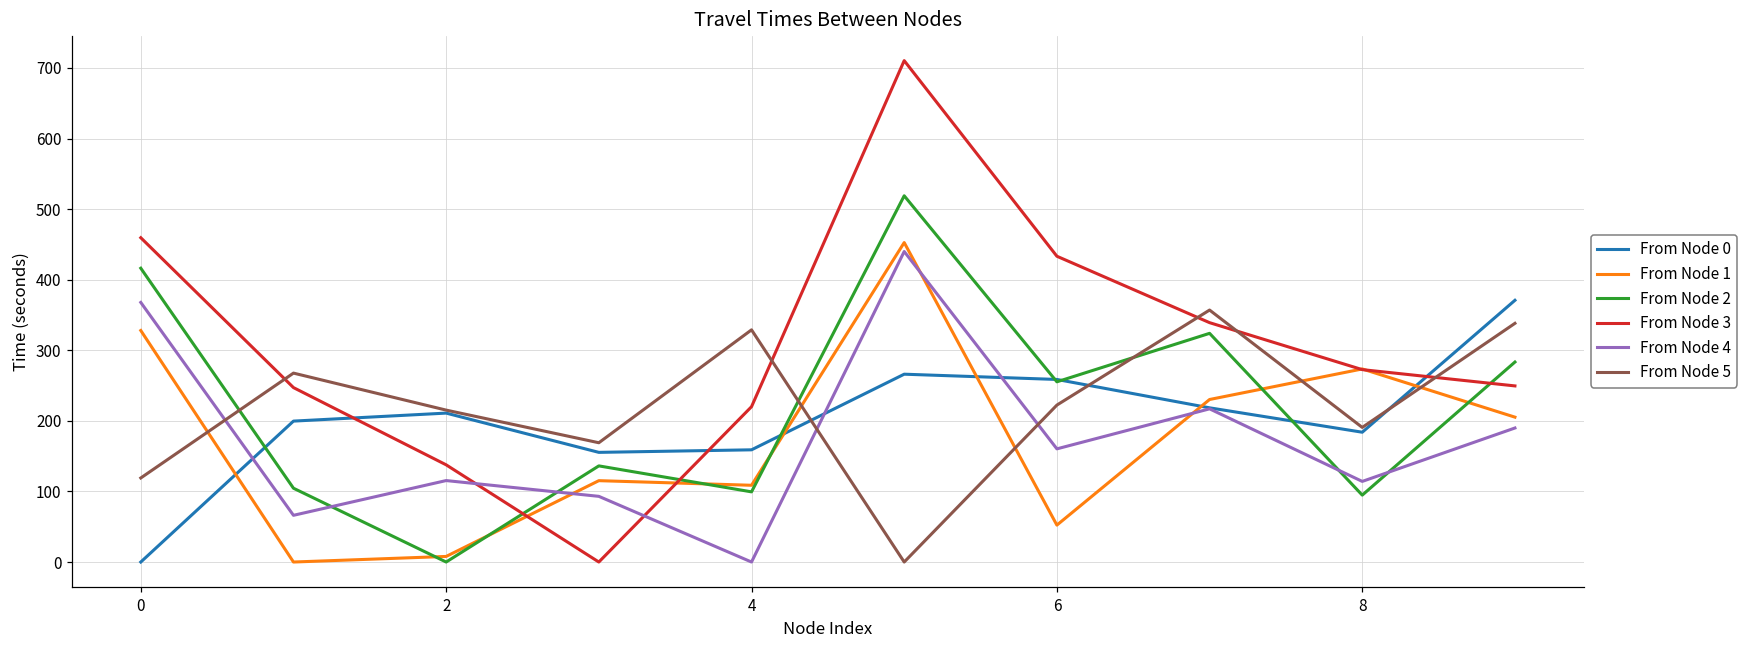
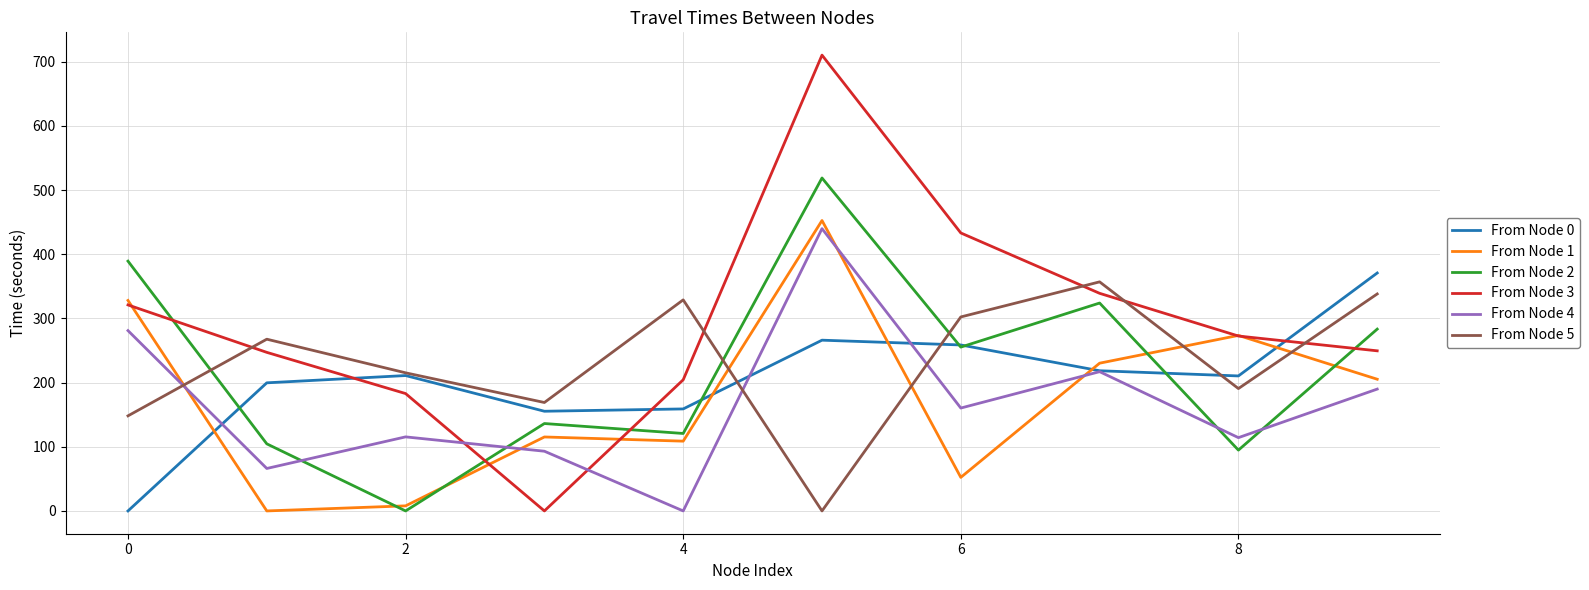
  {
    "From Node 0": {
      "0": 0,
      "2": 210,
      "4": 160,
-     "8": 180
+     "8": 210
    },
    "From Node 1": {
      "0": 330,
      "2": 10,
      "4": 110,
      "6": 50
    },
    "From Node 2": {
-     "0": 420,
+     "0": 390,
      "2": 0,
-     "4": 100,
+     "4": 120,
      "8": 90
    },
    "From Node 3": {
-     "0": 460,
-     "2": 140,
-     "4": 220,
+     "0": 320,
+     "2": 180,
+     "4": 200,
      "6": 430
    },
    "From Node 4": {
-     "0": 370,
+     "0": 280,
      "2": 120,
      "4": 0,
      "6": 160,
      "8": 110
    },
    "From Node 5": {
-     "0": 120,
+     "0": 150,
      "2": 220,
      "4": 330,
-     "6": 220,
+     "6": 300,
      "8": 190
    }
  }
